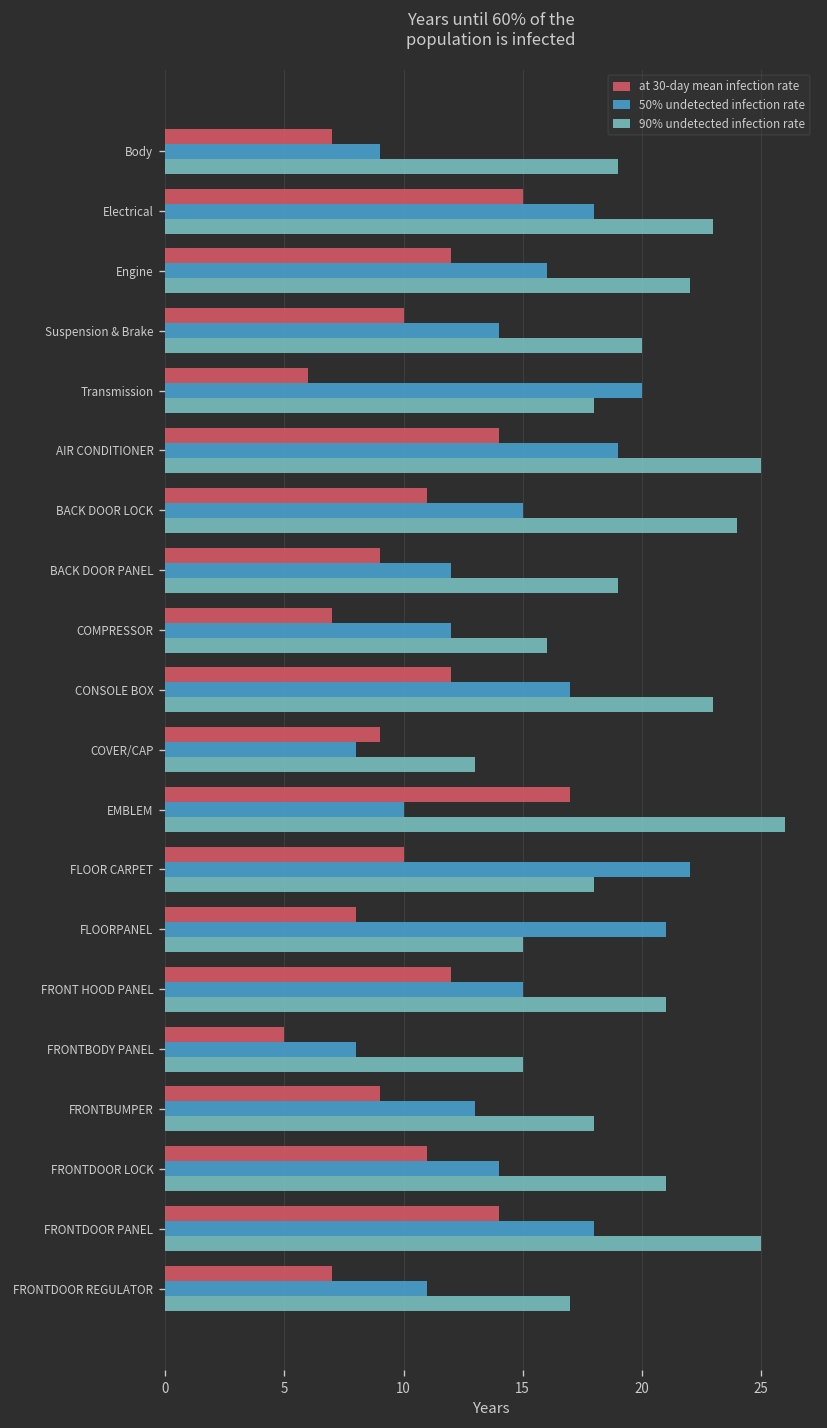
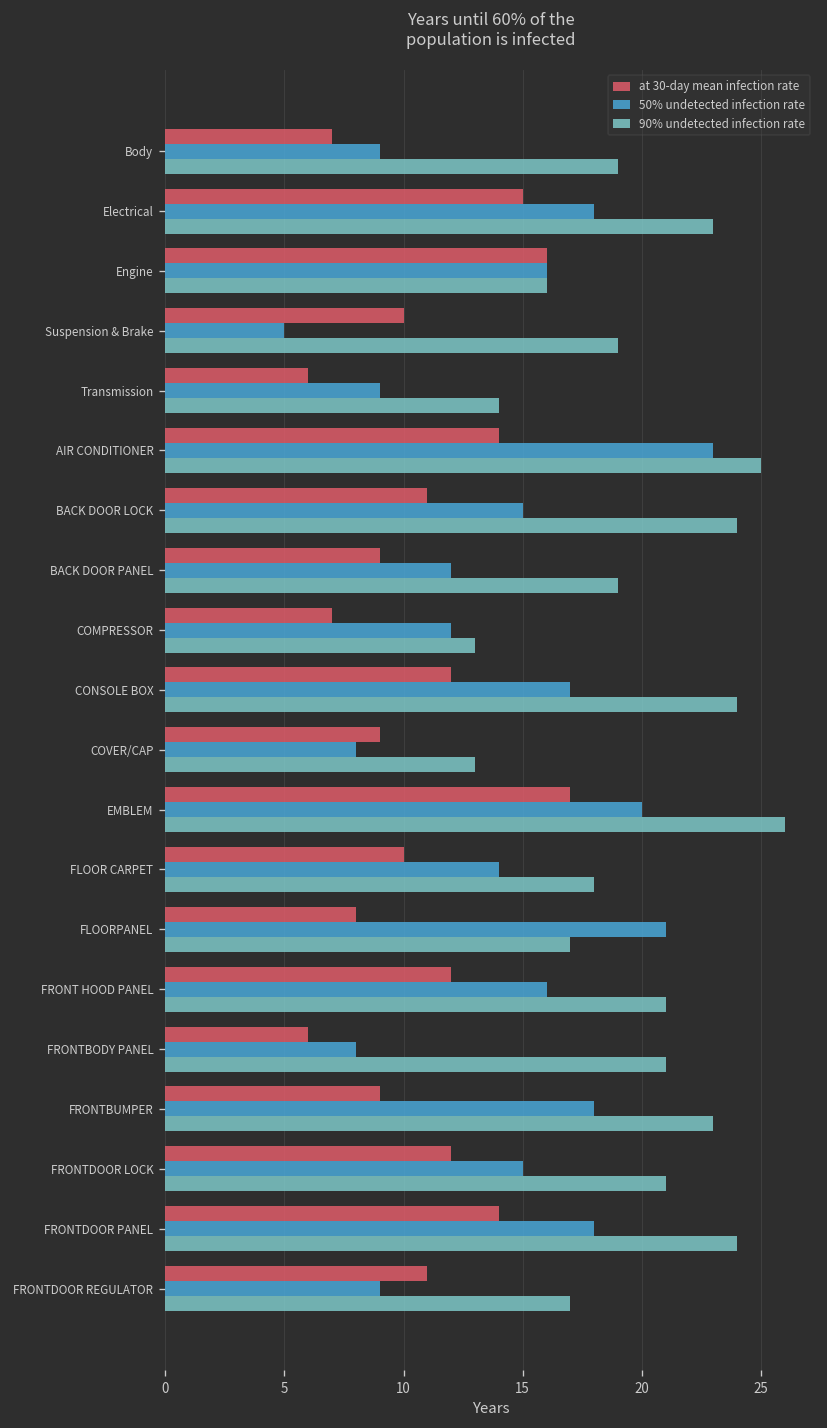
  {
    "at 30-day mean infection rate": {
      "Body": 7,
      "Electrical": 15,
-     "Engine": 12,
+     "Engine": 16,
      "Suspension & Brake": 10,
      "Transmission": 6,
      "AIR CONDITIONER": 14,
      "BACK DOOR LOCK": 11,
      "BACK DOOR PANEL": 9,
      "COMPRESSOR": 7,
      "CONSOLE BOX": 12,
      "COVER/CAP": 9,
      "EMBLEM": 17,
      "FLOOR CARPET": 10,
      "FLOORPANEL": 8,
      "FRONT HOOD PANEL": 12,
-     "FRONTBODY PANEL": 5,
+     "FRONTBODY PANEL": 6,
      "FRONTBUMPER": 9,
-     "FRONTDOOR LOCK": 11,
+     "FRONTDOOR LOCK": 12,
      "FRONTDOOR PANEL": 14,
-     "FRONTDOOR REGULATOR": 7
+     "FRONTDOOR REGULATOR": 11
    },
    "50% undetected infection rate": {
      "Body": 9,
      "Electrical": 18,
      "Engine": 16,
-     "Suspension & Brake": 14,
-     "Transmission": 20,
-     "AIR CONDITIONER": 19,
+     "Suspension & Brake": 5,
+     "Transmission": 9,
+     "AIR CONDITIONER": 23,
      "BACK DOOR LOCK": 15,
      "BACK DOOR PANEL": 12,
      "COMPRESSOR": 12,
      "CONSOLE BOX": 17,
      "COVER/CAP": 8,
-     "EMBLEM": 10,
-     "FLOOR CARPET": 22,
+     "EMBLEM": 20,
+     "FLOOR CARPET": 14,
      "FLOORPANEL": 21,
-     "FRONT HOOD PANEL": 15,
+     "FRONT HOOD PANEL": 16,
      "FRONTBODY PANEL": 8,
-     "FRONTBUMPER": 13,
-     "FRONTDOOR LOCK": 14,
+     "FRONTBUMPER": 18,
+     "FRONTDOOR LOCK": 15,
      "FRONTDOOR PANEL": 18,
-     "FRONTDOOR REGULATOR": 11
+     "FRONTDOOR REGULATOR": 9
    },
    "90% undetected infection rate": {
      "Body": 19,
      "Electrical": 23,
-     "Engine": 22,
-     "Suspension & Brake": 20,
-     "Transmission": 18,
+     "Engine": 16,
+     "Suspension & Brake": 19,
+     "Transmission": 14,
      "AIR CONDITIONER": 25,
      "BACK DOOR LOCK": 24,
      "BACK DOOR PANEL": 19,
-     "COMPRESSOR": 16,
-     "CONSOLE BOX": 23,
+     "COMPRESSOR": 13,
+     "CONSOLE BOX": 24,
      "COVER/CAP": 13,
      "EMBLEM": 26,
      "FLOOR CARPET": 18,
-     "FLOORPANEL": 15,
+     "FLOORPANEL": 17,
      "FRONT HOOD PANEL": 21,
-     "FRONTBODY PANEL": 15,
-     "FRONTBUMPER": 18,
+     "FRONTBODY PANEL": 21,
+     "FRONTBUMPER": 23,
      "FRONTDOOR LOCK": 21,
-     "FRONTDOOR PANEL": 25,
+     "FRONTDOOR PANEL": 24,
      "FRONTDOOR REGULATOR": 17
    }
  }
